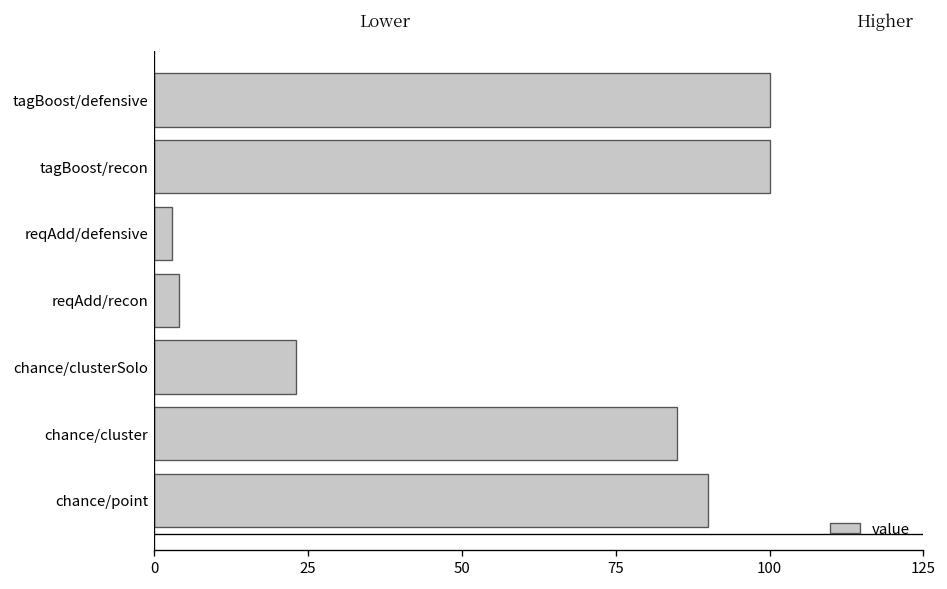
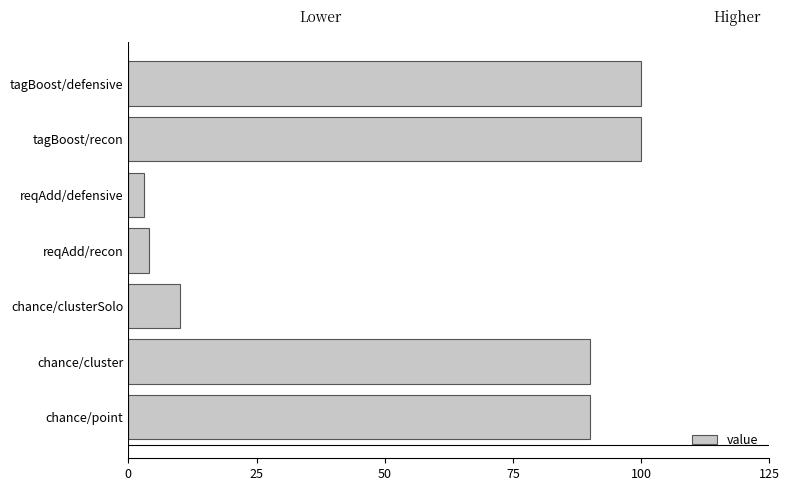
  {
    "tagBoost/defensive": 100,
    "tagBoost/recon": 100,
    "reqAdd/defensive": 3,
    "reqAdd/recon": 4,
-   "chance/clusterSolo": 23,
-   "chance/cluster": 85,
+   "chance/clusterSolo": 10,
+   "chance/cluster": 90,
    "chance/point": 90
  }
